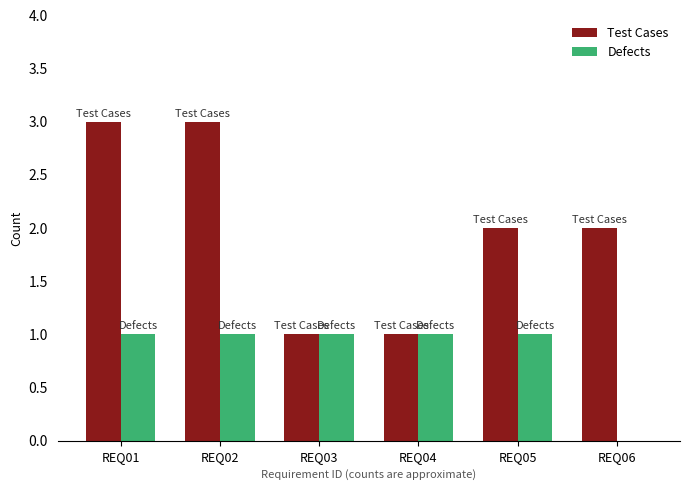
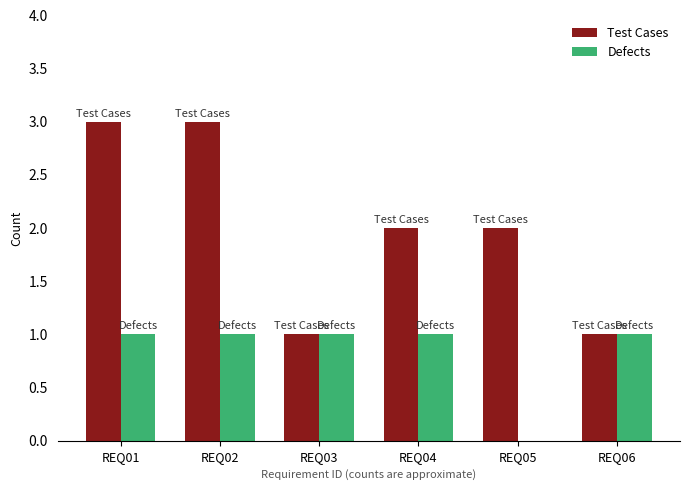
  {
    "Test Cases": {
      "REQ01": 3,
      "REQ02": 3,
      "REQ03": 1,
-     "REQ04": 1,
+     "REQ04": 2,
      "REQ05": 2,
-     "REQ06": 2
+     "REQ06": 1
    },
    "Defects": {
      "REQ01": 1,
      "REQ02": 1,
      "REQ03": 1,
      "REQ04": 1,
-     "REQ05": 1,
-     "REQ06": 0
+     "REQ05": 0,
+     "REQ06": 1
    }
  }
